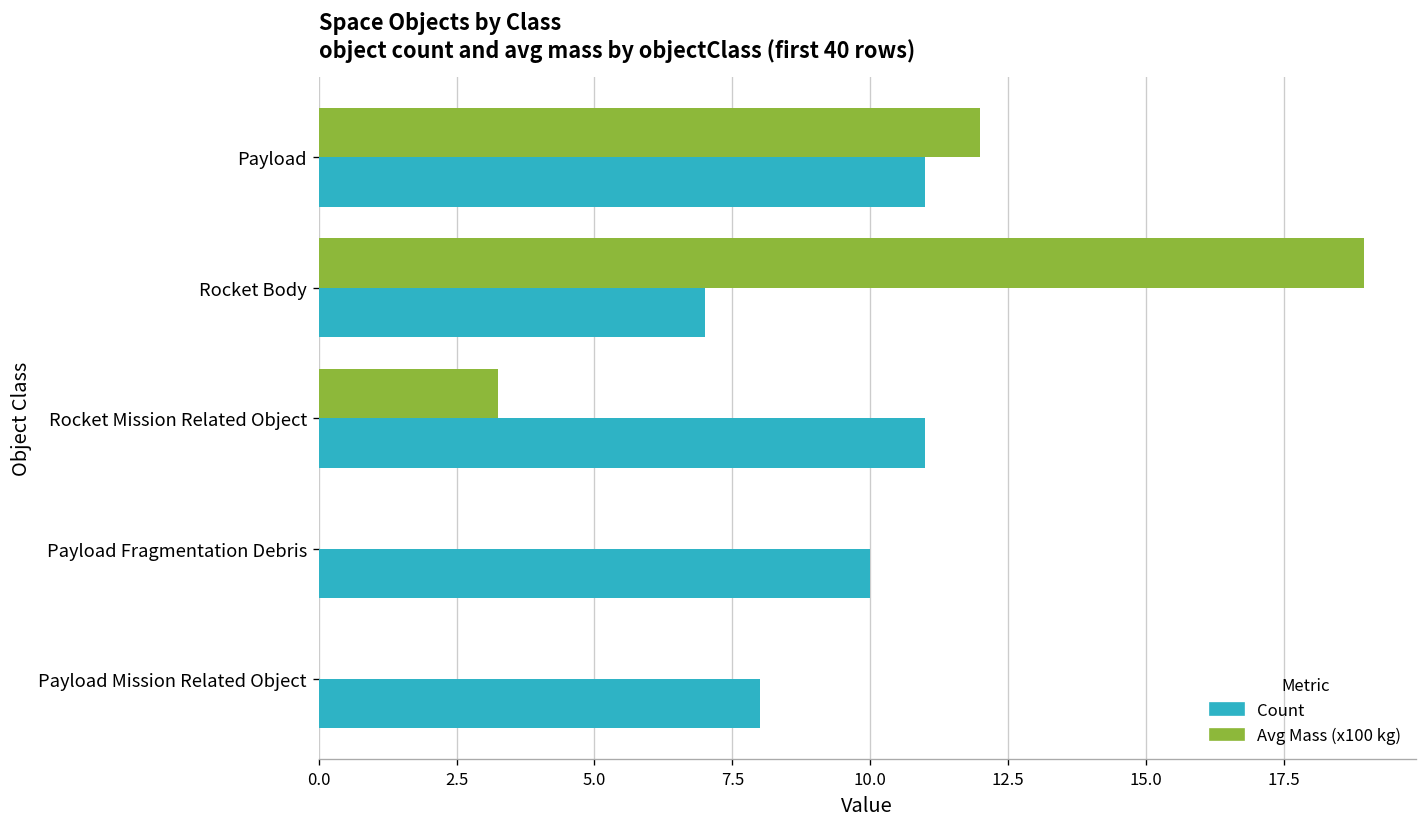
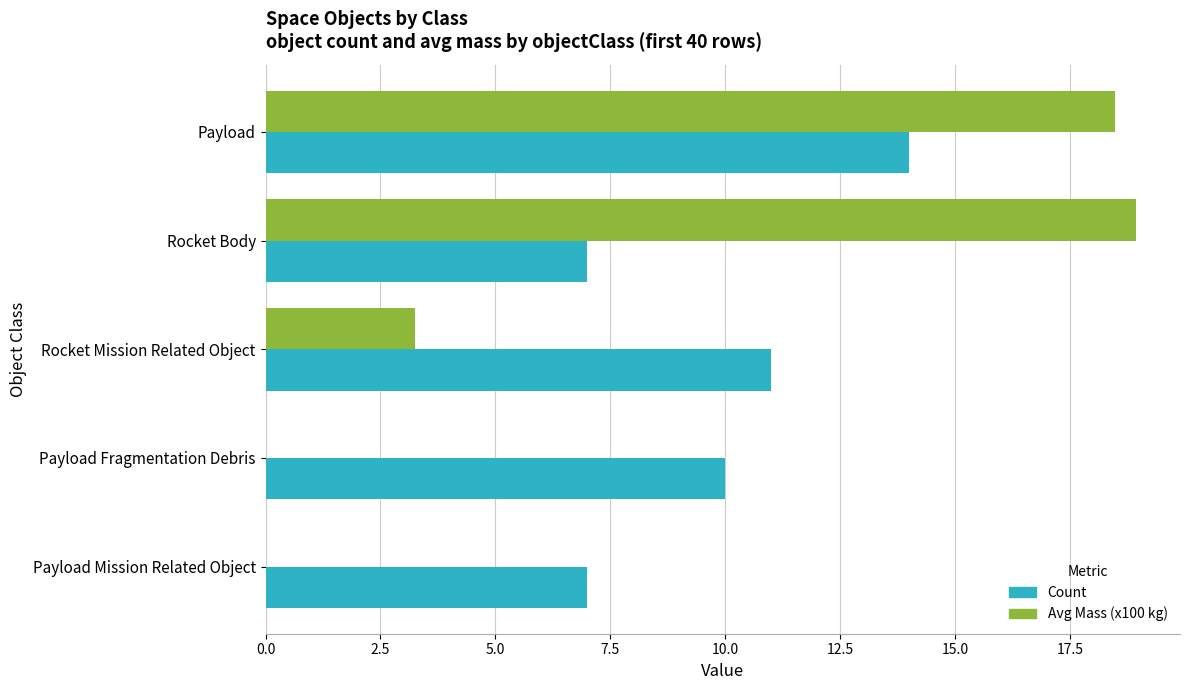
  {
    "Count": {
-     "Payload": 11,
+     "Payload": 14,
      "Rocket Body": 7,
      "Rocket Mission Related Object": 11,
      "Payload Fragmentation Debris": 10,
-     "Payload Mission Related Object": 8
+     "Payload Mission Related Object": 7
    },
    "Avg Mass (x100 kg)": {
-     "Payload": 12.0,
+     "Payload": 18.5,
      "Rocket Body": 18.9,
      "Rocket Mission Related Object": 3.2,
      "Payload Fragmentation Debris": 0.0,
      "Payload Mission Related Object": 0.0
    }
  }
